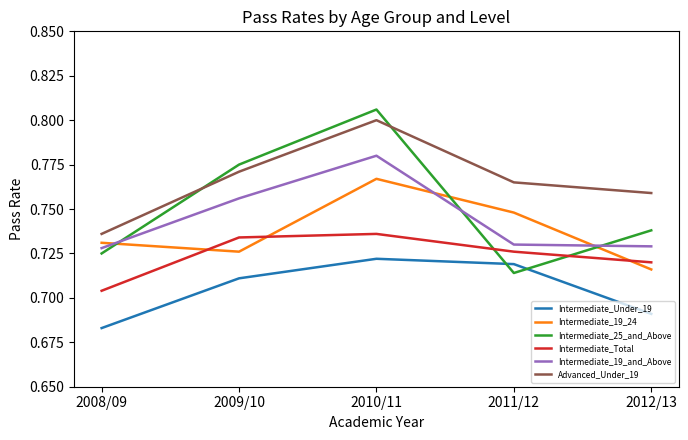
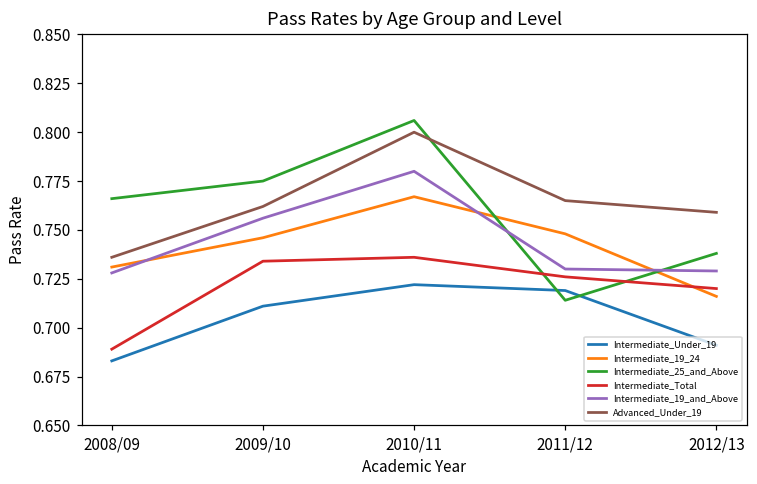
  {
    "Intermediate_Under_19": {
      "2008/09": 0.683,
      "2009/10": 0.711,
      "2010/11": 0.722,
      "2011/12": 0.719
    },
    "Intermediate_19_24": {
      "2008/09": 0.731,
-     "2009/10": 0.726,
+     "2009/10": 0.746,
      "2010/11": 0.767,
      "2011/12": 0.748,
      "2012/13": 0.716
    },
    "Intermediate_25_and_Above": {
-     "2008/09": 0.725,
+     "2008/09": 0.766,
      "2009/10": 0.775,
      "2010/11": 0.806,
      "2011/12": 0.714,
      "2012/13": 0.738
    },
    "Intermediate_Total": {
-     "2008/09": 0.704,
+     "2008/09": 0.689,
      "2009/10": 0.734,
      "2010/11": 0.736,
      "2011/12": 0.726,
      "2012/13": 0.720
    },
    "Intermediate_19_and_Above": {
      "2008/09": 0.728,
      "2009/10": 0.756,
      "2010/11": 0.780,
      "2011/12": 0.730,
      "2012/13": 0.729
    },
    "Advanced_Under_19": {
      "2008/09": 0.736,
-     "2009/10": 0.771,
+     "2009/10": 0.762,
      "2010/11": 0.800,
      "2011/12": 0.765,
      "2012/13": 0.759
    }
  }
